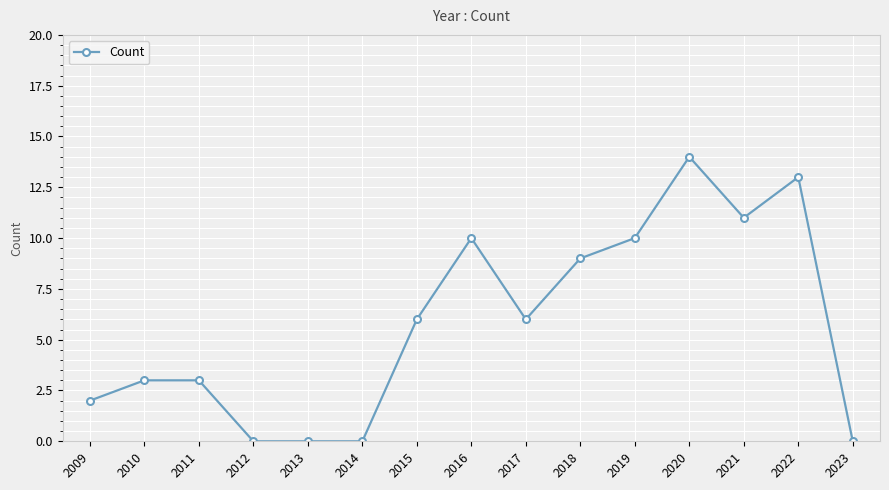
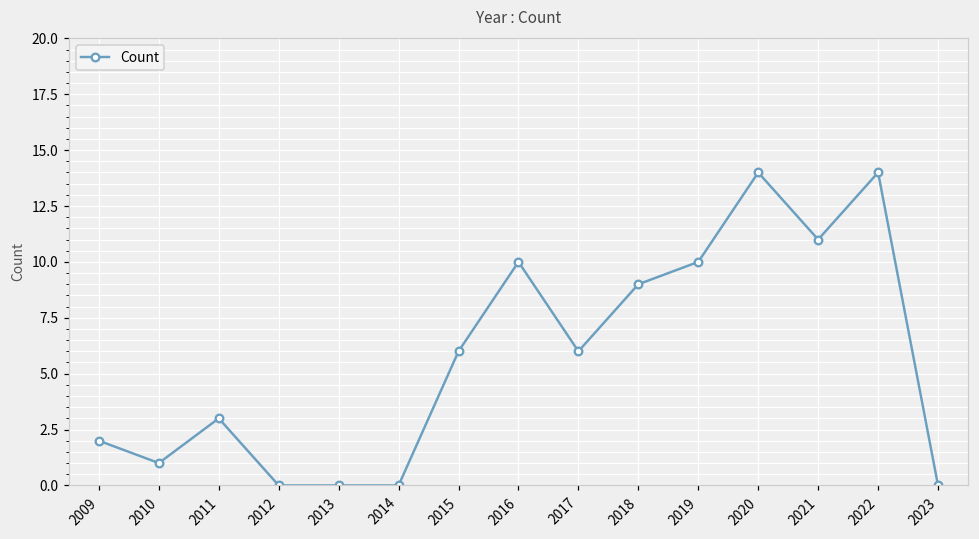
  {
    "2009": 2,
-   "2010": 3,
+   "2010": 1,
    "2011": 3,
    "2012": 0,
    "2013": 0,
    "2014": 0,
    "2015": 6,
    "2016": 10,
    "2017": 6,
    "2018": 9,
    "2019": 10,
    "2020": 14,
    "2021": 11,
-   "2022": 13,
+   "2022": 14,
    "2023": 0
  }
